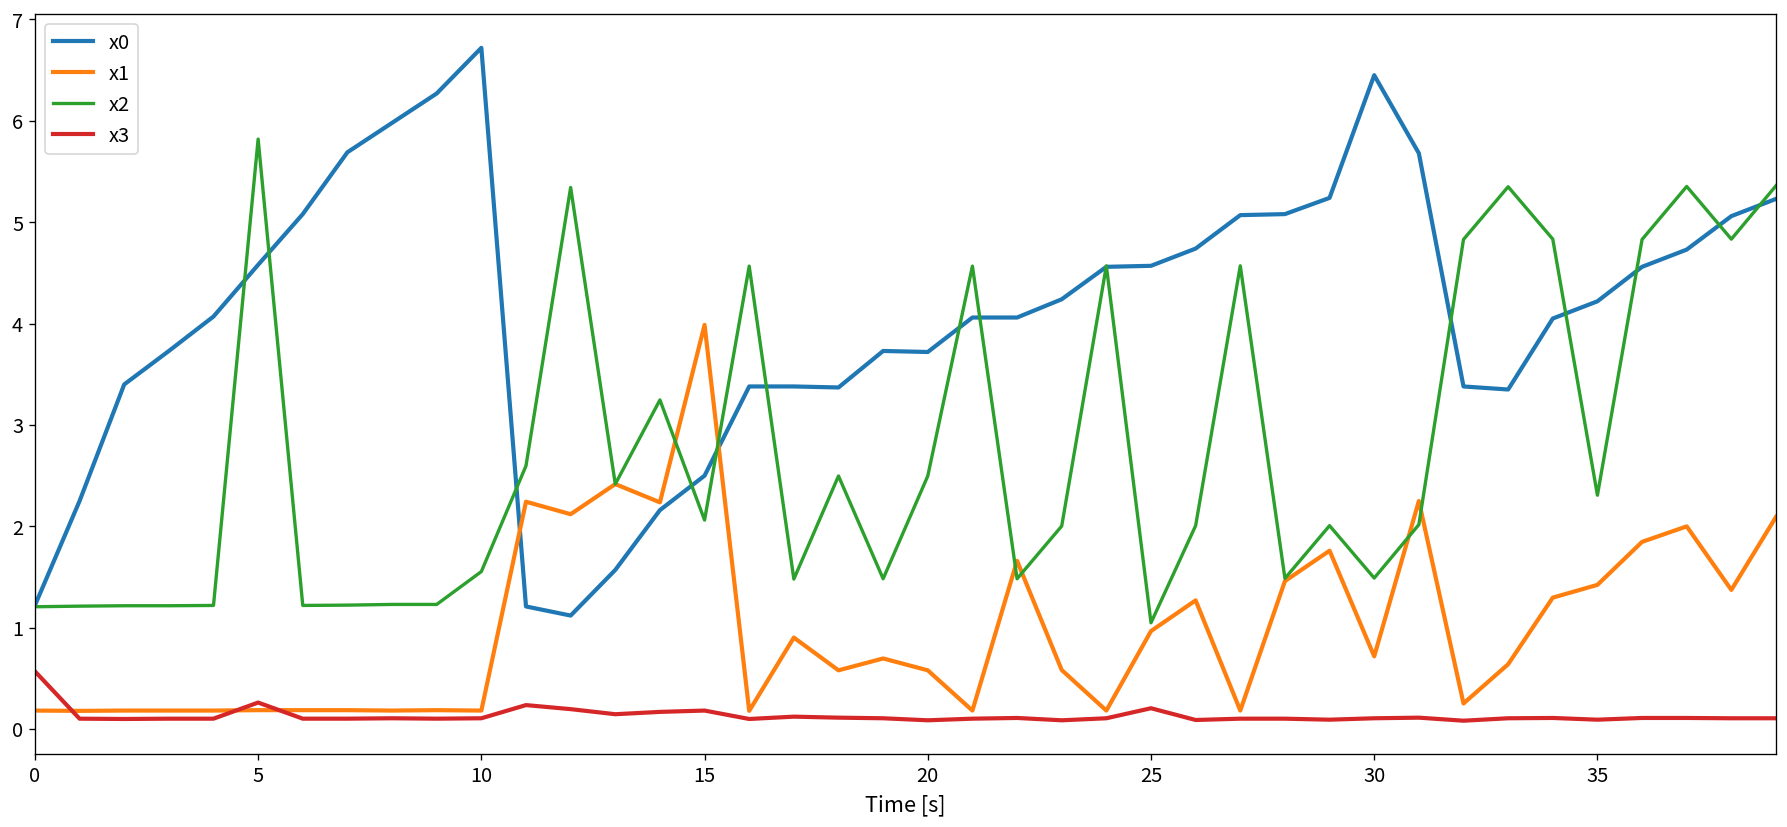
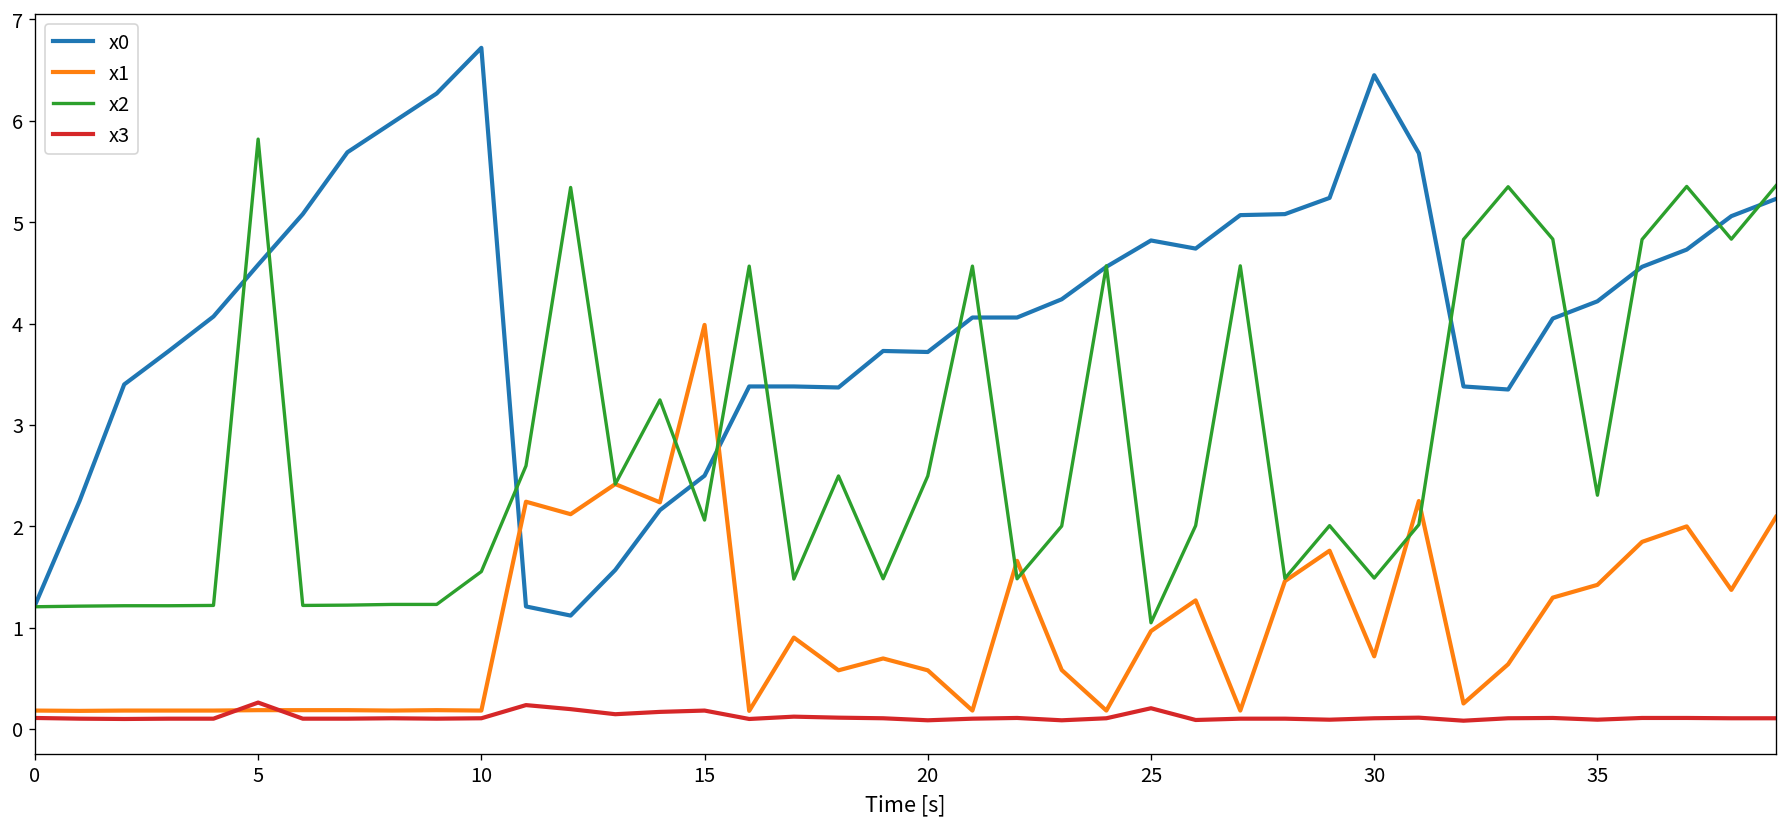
  {
    "x0": {
      "5": 4.6,
      "10": 6.7,
      "15": 2.5,
      "20": 3.7,
-     "25": 4.6,
+     "25": 4.8,
      "30": 6.5,
      "35": 4.2
    },
    "x1": {
      "0": 0.2,
      "5": 0.2,
      "10": 0.2,
      "15": 4.0,
      "20": 0.6,
      "25": 1.0,
      "30": 0.7,
      "35": 1.4
    },
    "x2": {
      "5": 5.8,
      "10": 1.6,
      "15": 2.1,
      "20": 2.5,
      "25": 1.0,
      "30": 1.5,
      "35": 2.3
    },
    "x3": {
-     "0": 0.6,
+     "0": 0.1,
      "5": 0.3,
      "10": 0.1,
      "15": 0.2,
      "20": 0.1,
      "25": 0.2,
      "30": 0.1,
      "35": 0.1
    }
  }
